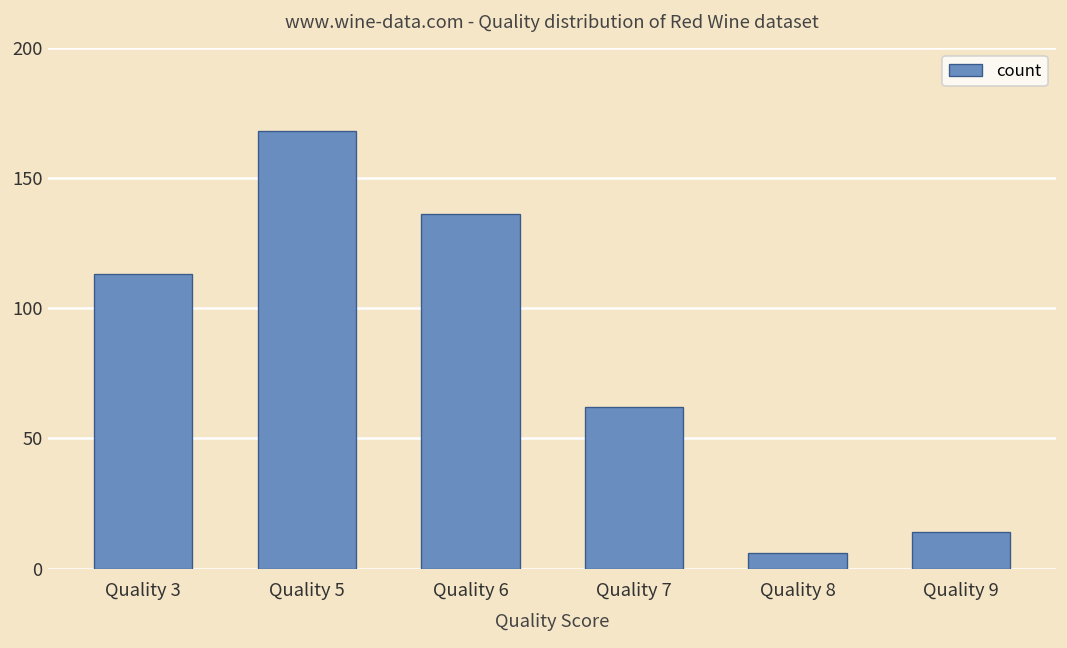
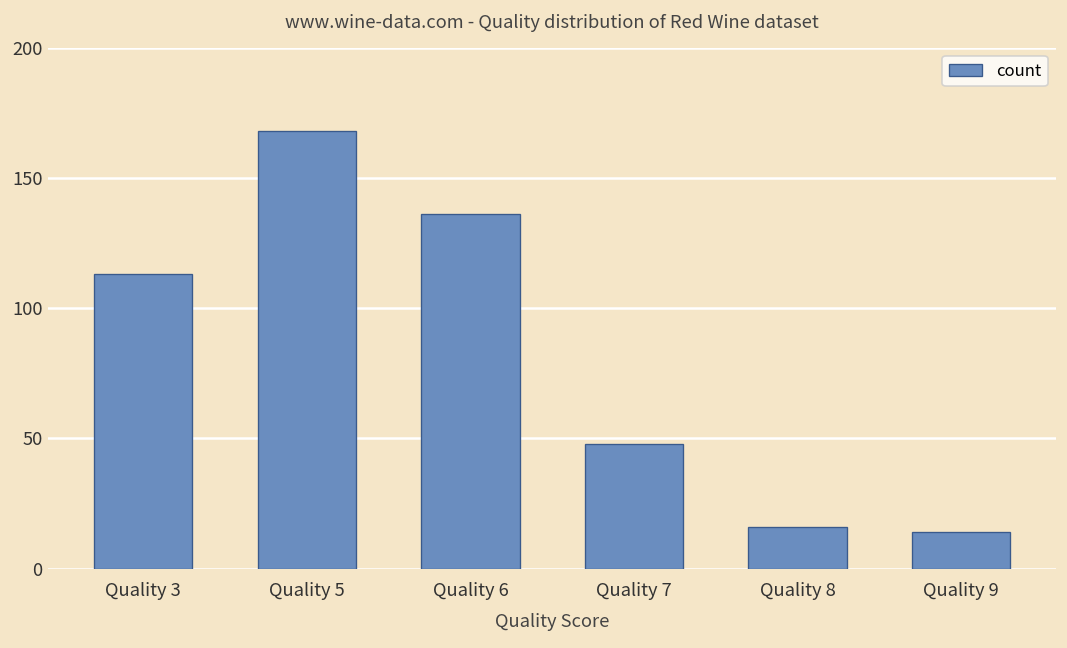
  {
    "Quality 3": 113,
    "Quality 5": 168,
    "Quality 6": 136,
-   "Quality 7": 62,
-   "Quality 8": 6,
+   "Quality 7": 48,
+   "Quality 8": 16,
    "Quality 9": 14
  }
